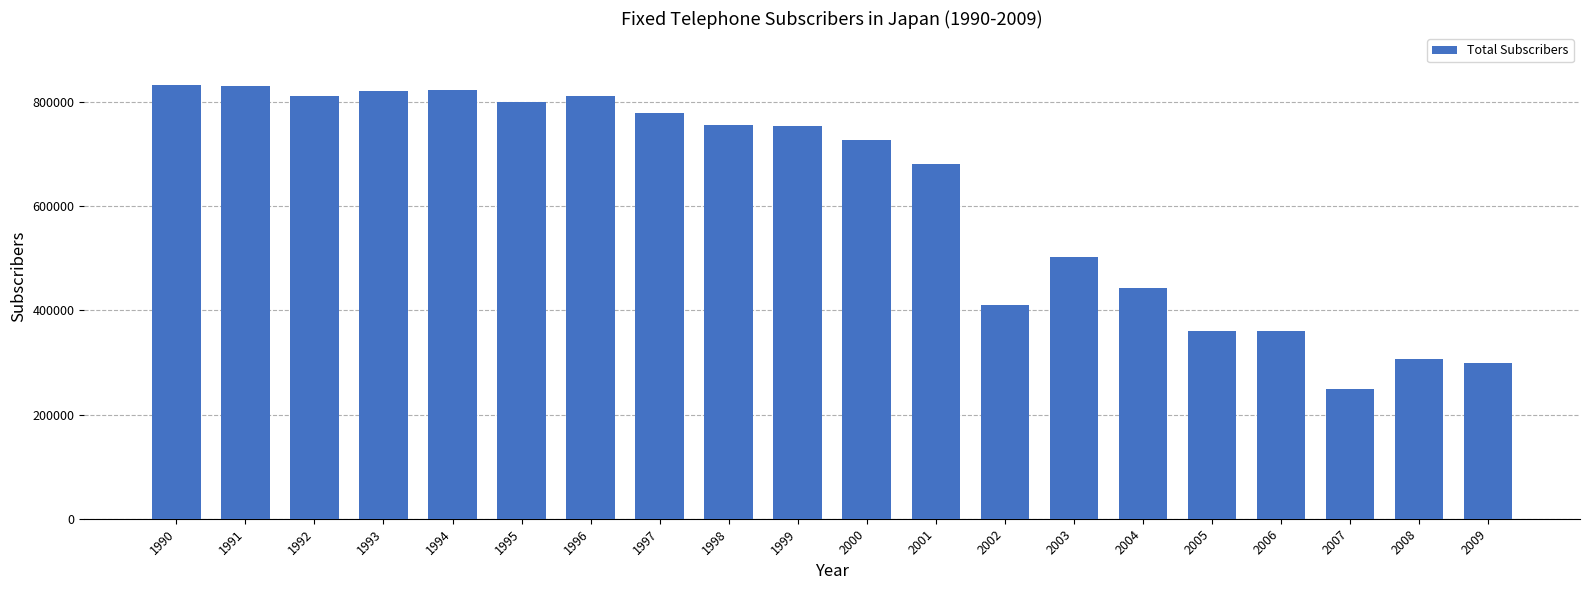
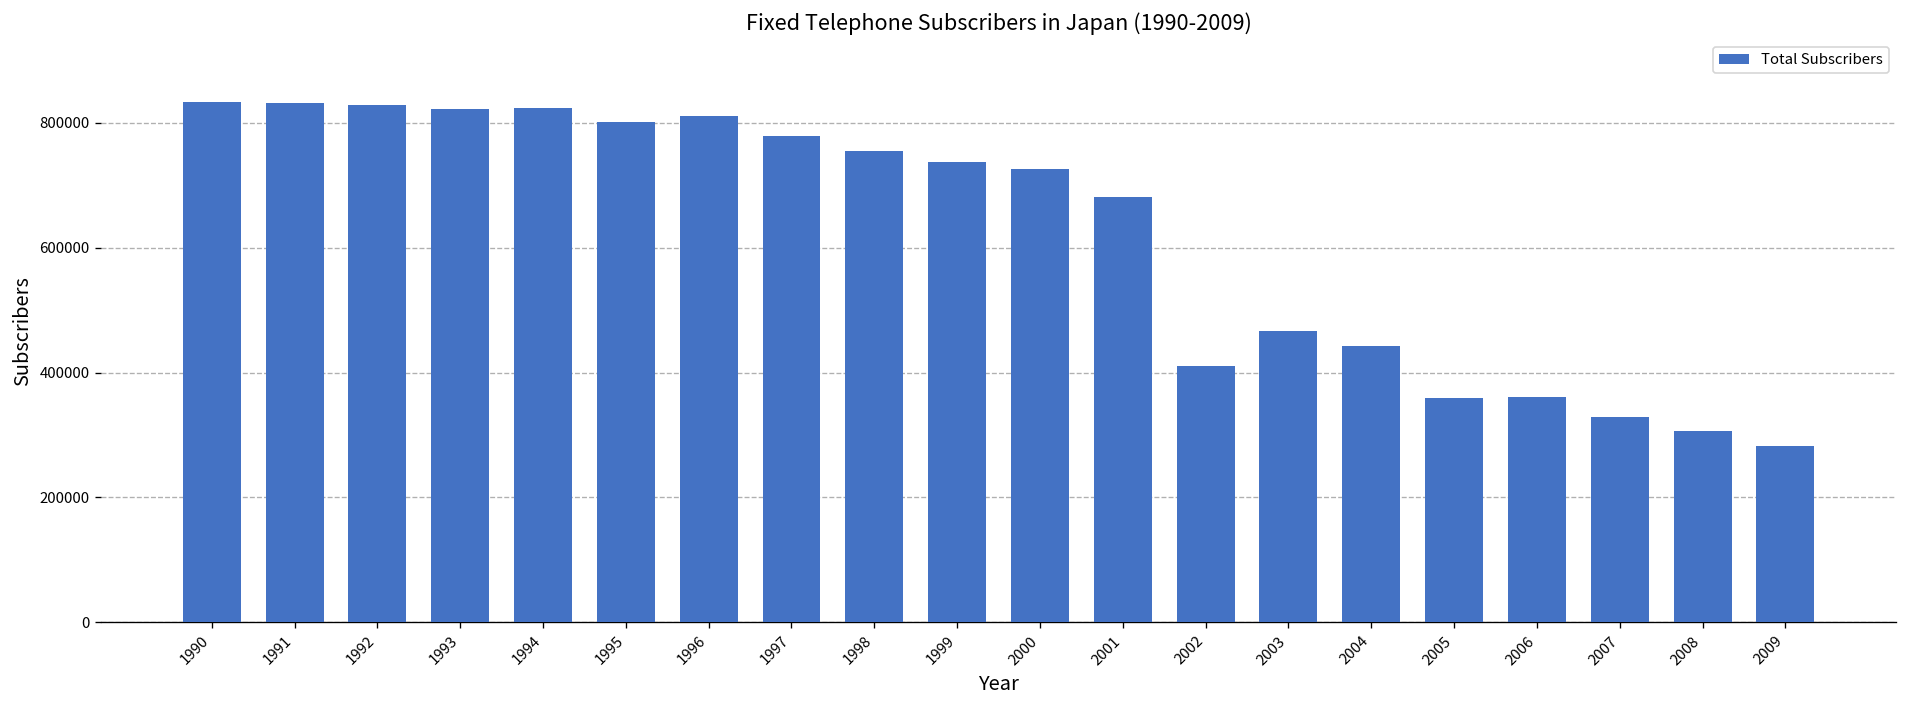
  {
    "1990": 830000,
    "1991": 830000,
-   "1992": 810000,
+   "1992": 830000,
    "1993": 820000,
    "1994": 820000,
    "1995": 800000,
    "1996": 810000,
    "1997": 780000,
    "1998": 760000,
-   "1999": 750000,
+   "1999": 740000,
    "2000": 730000,
    "2001": 680000,
    "2002": 410000,
-   "2003": 500000,
+   "2003": 470000,
    "2004": 440000,
    "2005": 360000,
    "2006": 360000,
-   "2007": 250000,
+   "2007": 330000,
    "2008": 310000,
-   "2009": 300000
+   "2009": 280000
  }
